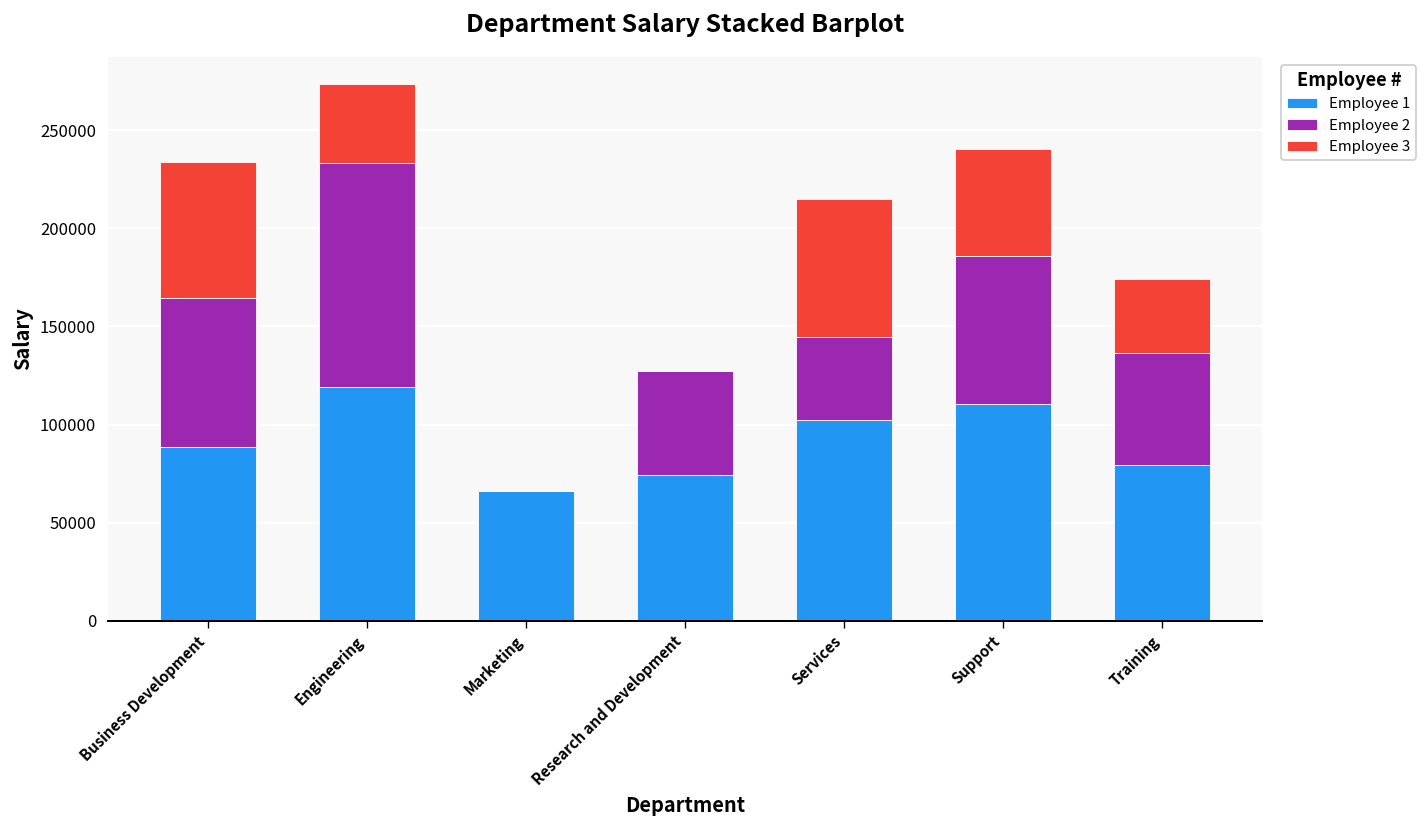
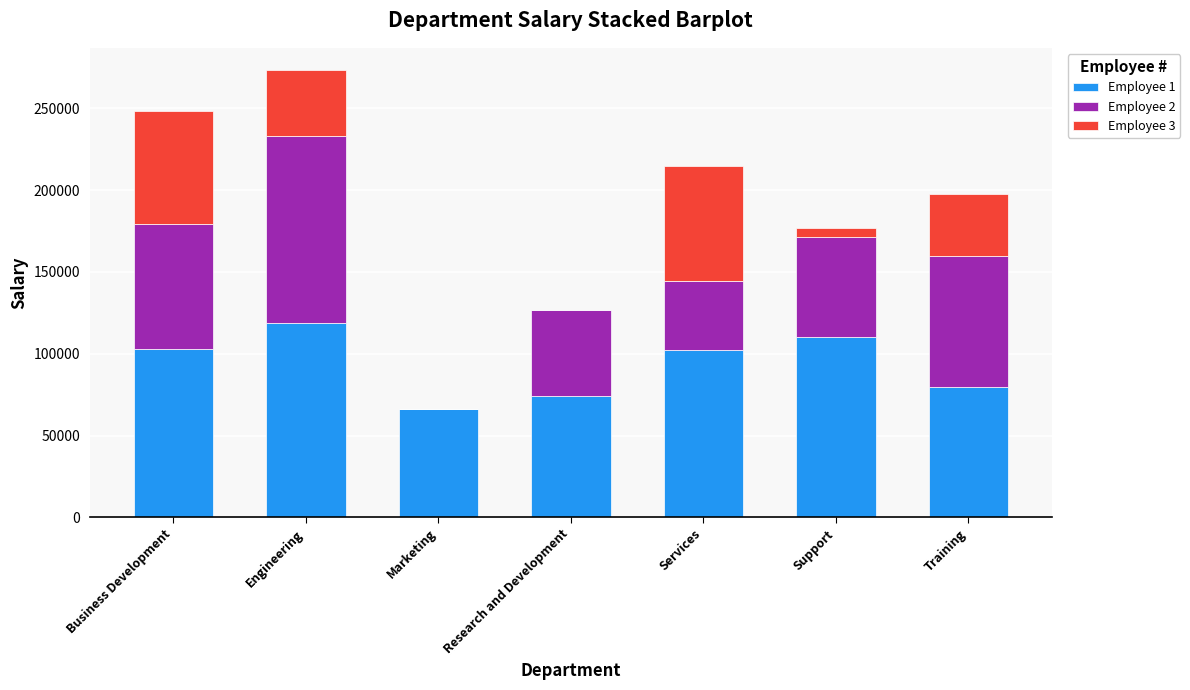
  {
    "Employee 1": {
-     "Business Development": 88000,
+     "Business Development": 103000,
      "Engineering": 119000,
      "Marketing": 66000,
      "Research and Development": 74000,
      "Services": 102000,
      "Support": 110000,
      "Training": 79000
    },
    "Employee 2": {
      "Business Development": 76000,
      "Engineering": 114000,
      "Marketing": 0,
      "Research and Development": 53000,
      "Services": 42000,
-     "Support": 76000,
-     "Training": 57000
+     "Support": 61000,
+     "Training": 80000
    },
    "Employee 3": {
      "Business Development": 69000,
      "Engineering": 40000,
      "Marketing": 0,
      "Research and Development": 0,
      "Services": 70000,
-     "Support": 54000,
+     "Support": 5000,
      "Training": 38000
    }
  }
